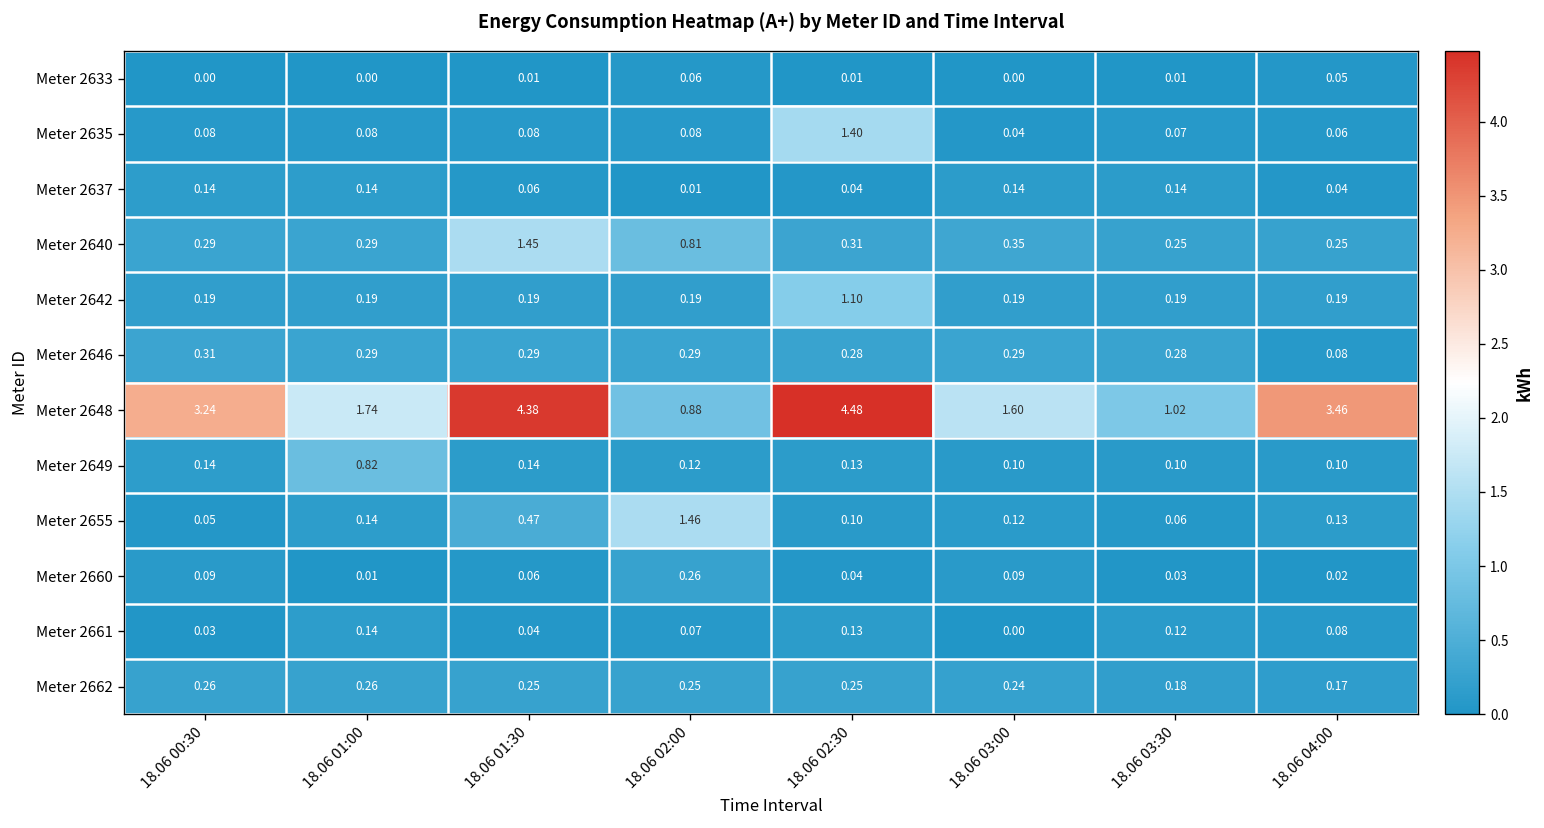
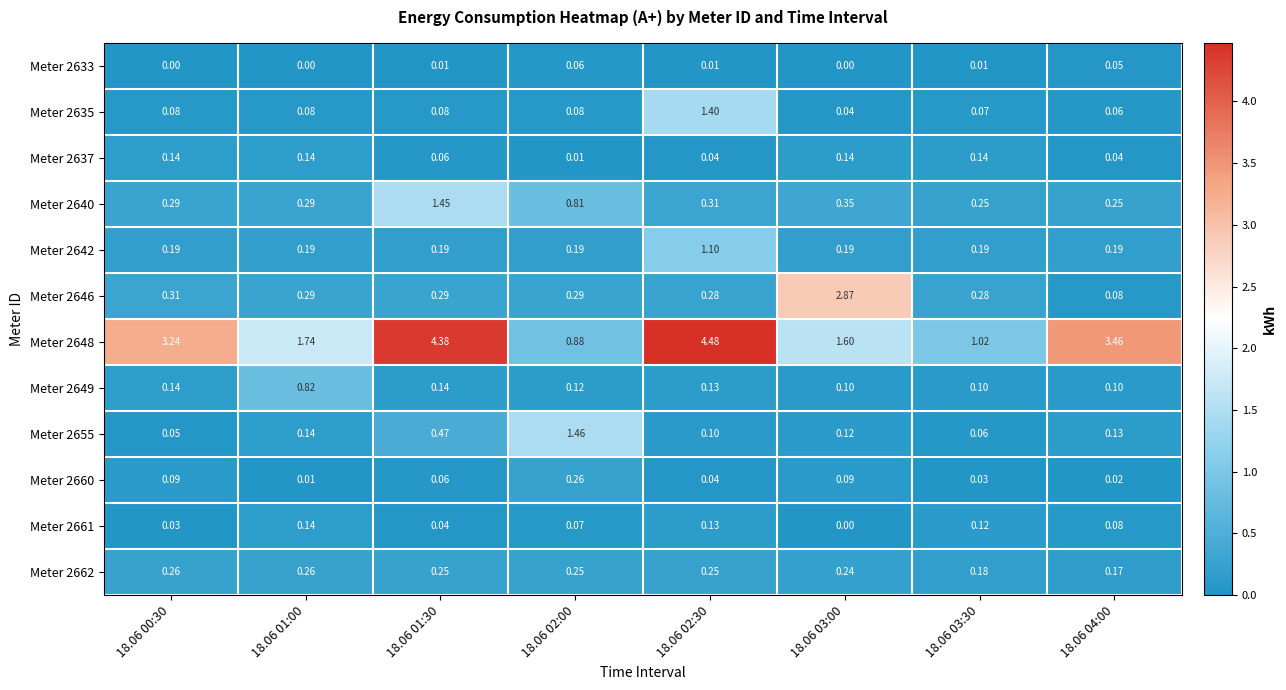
  {
    "Meter 2633": {
      "18.06 00:30": 0.00,
      "18.06 01:00": 0.00,
      "18.06 01:30": 0.01,
      "18.06 02:00": 0.06,
      "18.06 02:30": 0.01,
      "18.06 03:00": 0.00,
      "18.06 03:30": 0.01,
      "18.06 04:00": 0.05
    },
    "Meter 2635": {
      "18.06 00:30": 0.08,
      "18.06 01:00": 0.08,
      "18.06 01:30": 0.08,
      "18.06 02:00": 0.08,
      "18.06 02:30": 1.40,
      "18.06 03:00": 0.04,
      "18.06 03:30": 0.07,
      "18.06 04:00": 0.06
    },
    "Meter 2637": {
      "18.06 00:30": 0.14,
      "18.06 01:00": 0.14,
      "18.06 01:30": 0.06,
      "18.06 02:00": 0.01,
      "18.06 02:30": 0.04,
      "18.06 03:00": 0.14,
      "18.06 03:30": 0.14,
      "18.06 04:00": 0.04
    },
    "Meter 2640": {
      "18.06 00:30": 0.29,
      "18.06 01:00": 0.29,
      "18.06 01:30": 1.45,
      "18.06 02:00": 0.81,
      "18.06 02:30": 0.31,
      "18.06 03:00": 0.35,
      "18.06 03:30": 0.25,
      "18.06 04:00": 0.25
    },
    "Meter 2642": {
      "18.06 00:30": 0.19,
      "18.06 01:00": 0.19,
      "18.06 01:30": 0.19,
      "18.06 02:00": 0.19,
      "18.06 02:30": 1.10,
      "18.06 03:00": 0.19,
      "18.06 03:30": 0.19,
      "18.06 04:00": 0.19
    },
    "Meter 2646": {
      "18.06 00:30": 0.31,
      "18.06 01:00": 0.29,
      "18.06 01:30": 0.29,
      "18.06 02:00": 0.29,
      "18.06 02:30": 0.28,
-     "18.06 03:00": 0.29,
+     "18.06 03:00": 2.87,
      "18.06 03:30": 0.28,
      "18.06 04:00": 0.08
    },
    "Meter 2648": {
      "18.06 00:30": 3.24,
      "18.06 01:00": 1.74,
      "18.06 01:30": 4.38,
      "18.06 02:00": 0.88,
      "18.06 02:30": 4.48,
      "18.06 03:00": 1.60,
      "18.06 03:30": 1.02,
      "18.06 04:00": 3.46
    },
    "Meter 2649": {
      "18.06 00:30": 0.14,
      "18.06 01:00": 0.82,
      "18.06 01:30": 0.14,
      "18.06 02:00": 0.12,
      "18.06 02:30": 0.13,
      "18.06 03:00": 0.10,
      "18.06 03:30": 0.10,
      "18.06 04:00": 0.10
    },
    "Meter 2655": {
      "18.06 00:30": 0.05,
      "18.06 01:00": 0.14,
      "18.06 01:30": 0.47,
      "18.06 02:00": 1.46,
      "18.06 02:30": 0.10,
      "18.06 03:00": 0.12,
      "18.06 03:30": 0.06,
      "18.06 04:00": 0.13
    },
    "Meter 2660": {
      "18.06 00:30": 0.09,
      "18.06 01:00": 0.01,
      "18.06 01:30": 0.06,
      "18.06 02:00": 0.26,
      "18.06 02:30": 0.04,
      "18.06 03:00": 0.09,
      "18.06 03:30": 0.03,
      "18.06 04:00": 0.02
    },
    "Meter 2661": {
      "18.06 00:30": 0.03,
      "18.06 01:00": 0.14,
      "18.06 01:30": 0.04,
      "18.06 02:00": 0.07,
      "18.06 02:30": 0.13,
      "18.06 03:00": 0.00,
      "18.06 03:30": 0.12,
      "18.06 04:00": 0.08
    },
    "Meter 2662": {
      "18.06 00:30": 0.26,
      "18.06 01:00": 0.26,
      "18.06 01:30": 0.25,
      "18.06 02:00": 0.25,
      "18.06 02:30": 0.25,
      "18.06 03:00": 0.24,
      "18.06 03:30": 0.18,
      "18.06 04:00": 0.17
    }
  }
